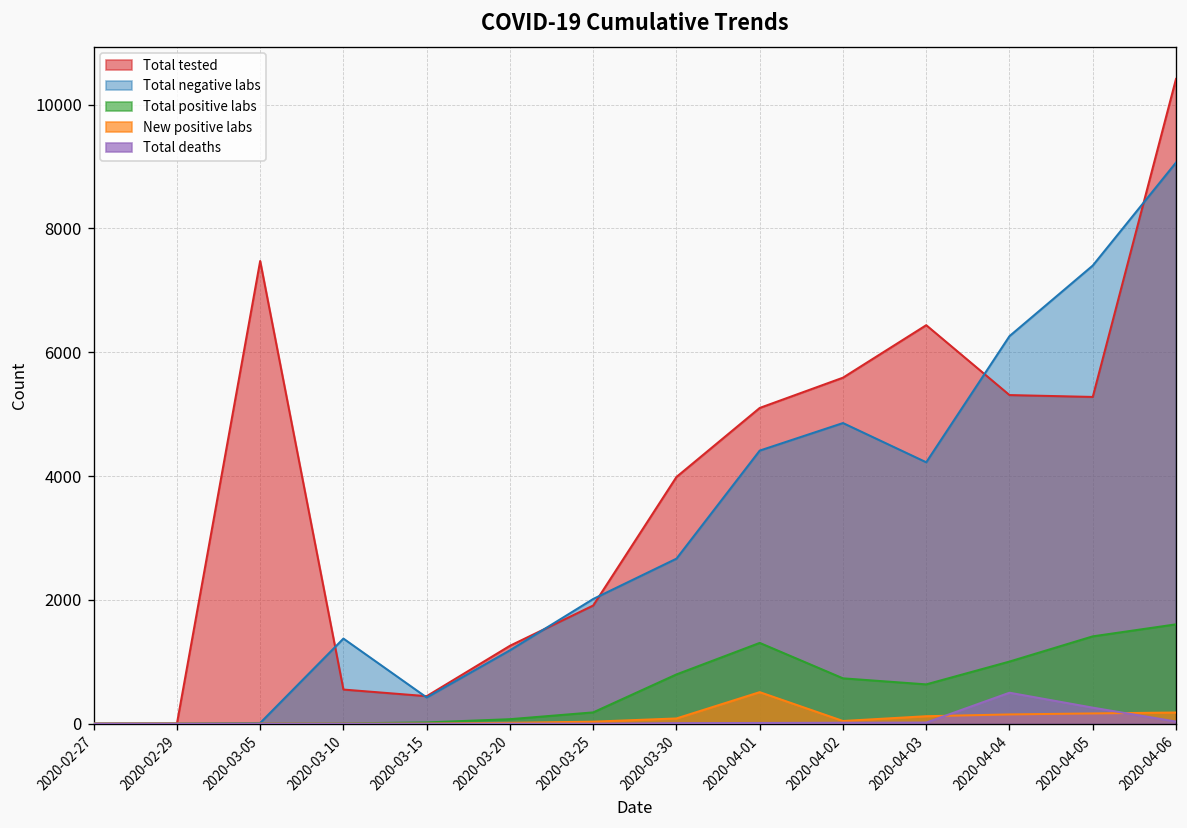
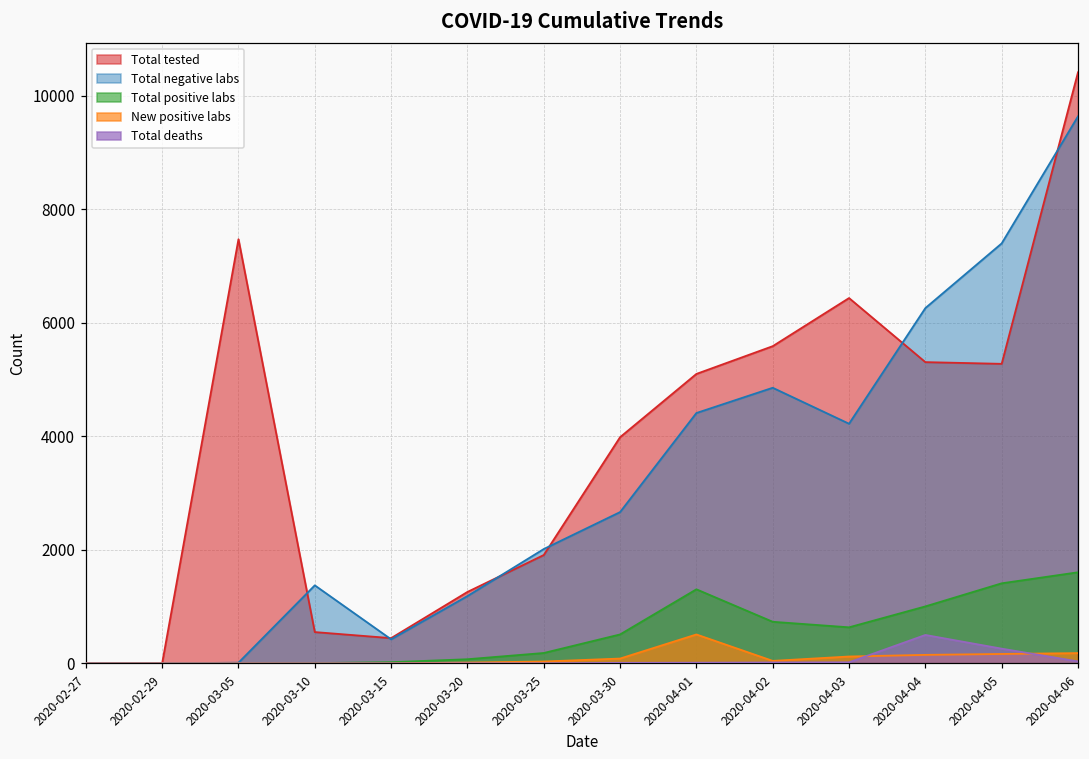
  {
    "Total tested": {
      "2020-03-05": 7500,
      "2020-03-10": 600,
      "2020-03-20": 1300,
      "2020-03-25": 1900,
      "2020-03-30": 4000,
      "2020-04-01": 5100,
      "2020-04-02": 5600,
      "2020-04-03": 6400,
      "2020-04-04": 5300,
      "2020-04-05": 5300,
      "2020-04-06": 10400
    },
    "Total negative labs": {
      "2020-03-10": 1400,
      "2020-03-20": 1200,
      "2020-03-25": 2000,
      "2020-03-30": 2700,
      "2020-04-01": 4400,
      "2020-04-02": 4900,
      "2020-04-03": 4200,
      "2020-04-04": 6300,
      "2020-04-05": 7400,
-     "2020-04-06": 9100
+     "2020-04-06": 9600
    },
    "Total positive labs": {
      "2020-03-20": 100,
      "2020-03-25": 200,
-     "2020-03-30": 800,
+     "2020-03-30": 500,
      "2020-04-01": 1300,
      "2020-04-02": 700,
      "2020-04-03": 600,
      "2020-04-04": 1000,
      "2020-04-05": 1400,
      "2020-04-06": 1600
    },
    "New positive labs": {
      "2020-03-30": 100,
      "2020-04-01": 500,
      "2020-04-03": 100,
      "2020-04-04": 200,
      "2020-04-05": 200,
      "2020-04-06": 200
    },
    "Total deaths": {
      "2020-03-30": 0,
      "2020-04-01": 0,
      "2020-04-03": 0,
      "2020-04-04": 500,
      "2020-04-05": 300,
      "2020-04-06": 0
    }
  }
